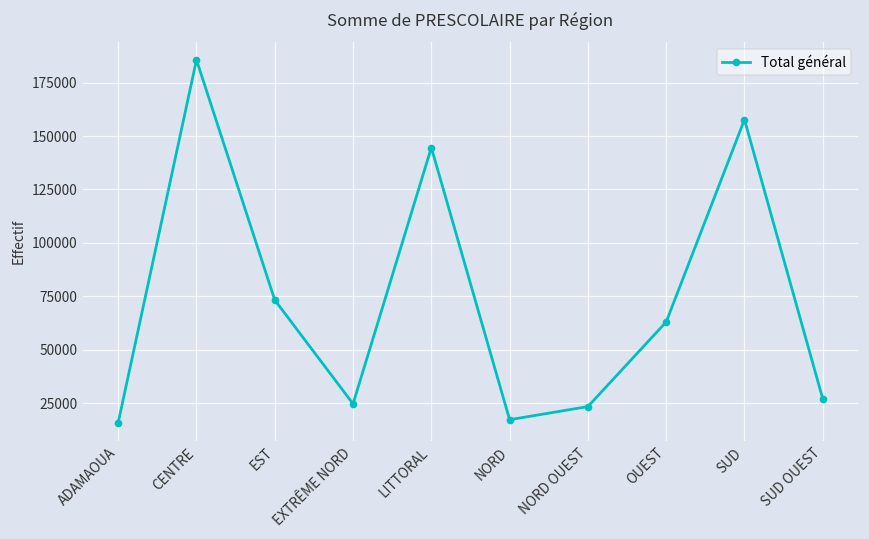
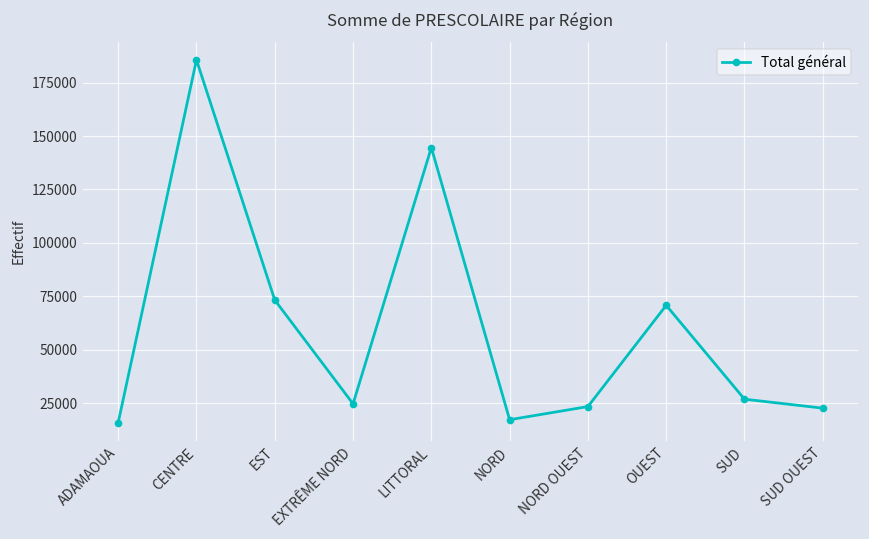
  {
    "ADAMAOUA": 16000,
    "CENTRE": 186000,
    "EST": 73000,
    "EXTRÊME NORD": 25000,
    "LITTORAL": 145000,
    "NORD": 17000,
    "NORD OUEST": 23000,
-   "OUEST": 63000,
-   "SUD": 158000,
-   "SUD OUEST": 27000
+   "OUEST": 71000,
+   "SUD": 27000,
+   "SUD OUEST": 23000
  }
